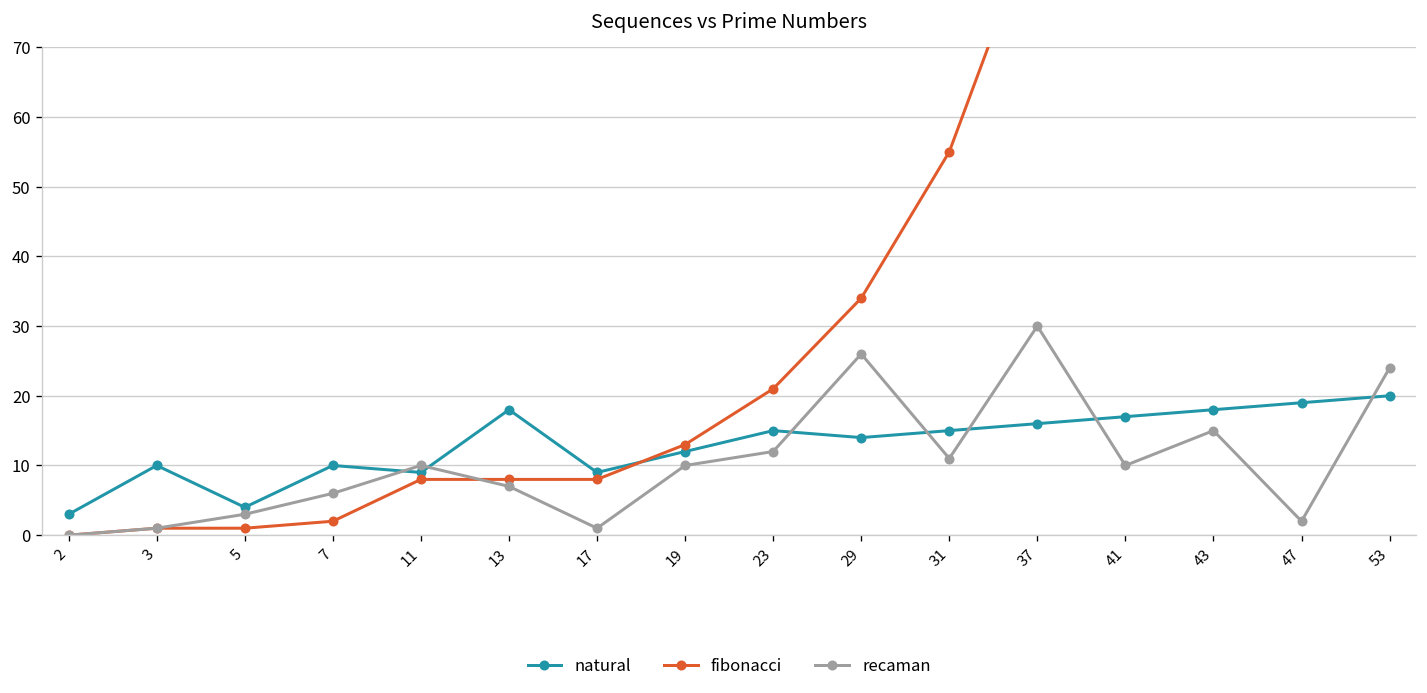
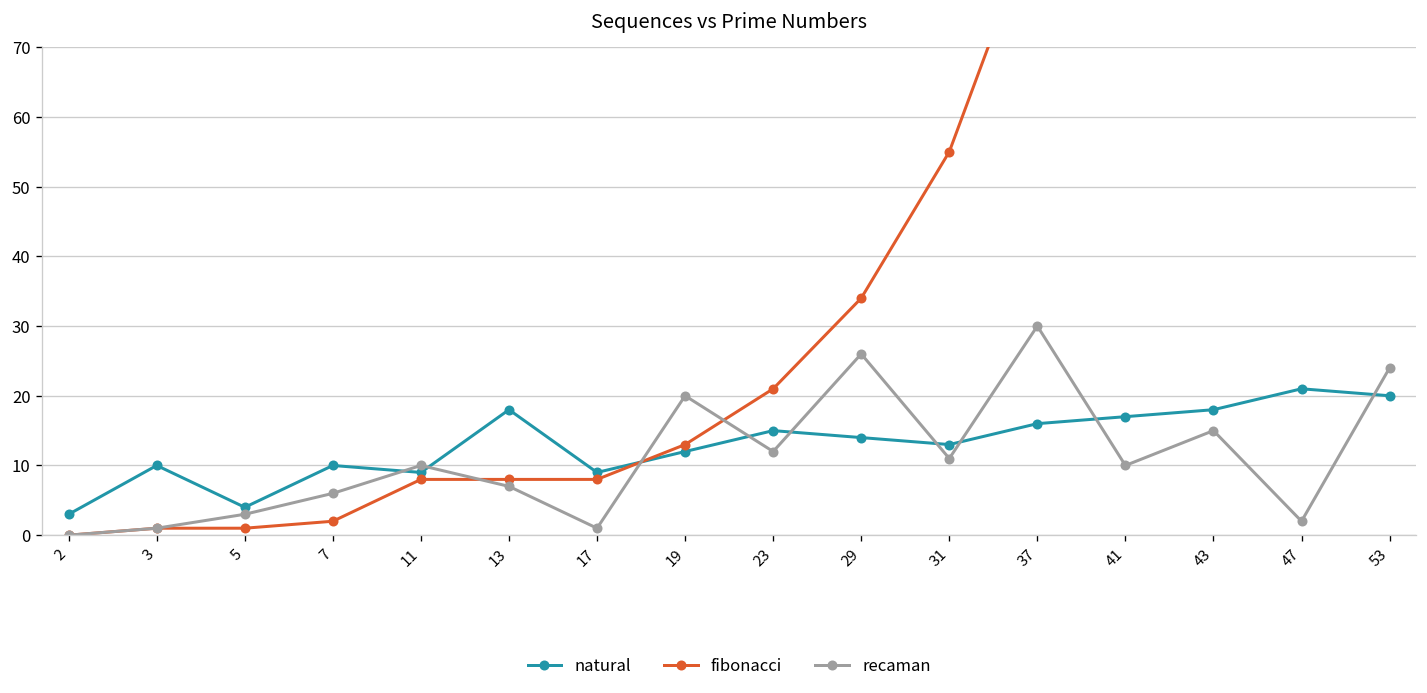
  {
    "natural": {
      "2": 3,
      "3": 10,
      "5": 4,
      "7": 10,
      "11": 9,
      "13": 18,
      "17": 9,
      "19": 12,
      "23": 15,
      "29": 14,
-     "31": 15,
+     "31": 13,
      "37": 16,
      "41": 17,
      "43": 18,
-     "47": 19,
+     "47": 21,
      "53": 20
    },
    "fibonacci": {
      "5": 1,
      "7": 2,
      "11": 8,
      "13": 8,
      "17": 8,
      "19": 13,
      "23": 21,
      "29": 34,
      "31": 55
    },
    "recaman": {
      "5": 3,
      "7": 6,
      "11": 10,
      "13": 7,
      "17": 1,
-     "19": 10,
+     "19": 20,
      "23": 12,
      "29": 26,
      "31": 11,
      "37": 30,
      "41": 10,
      "43": 15,
      "47": 2,
      "53": 24
    }
  }
